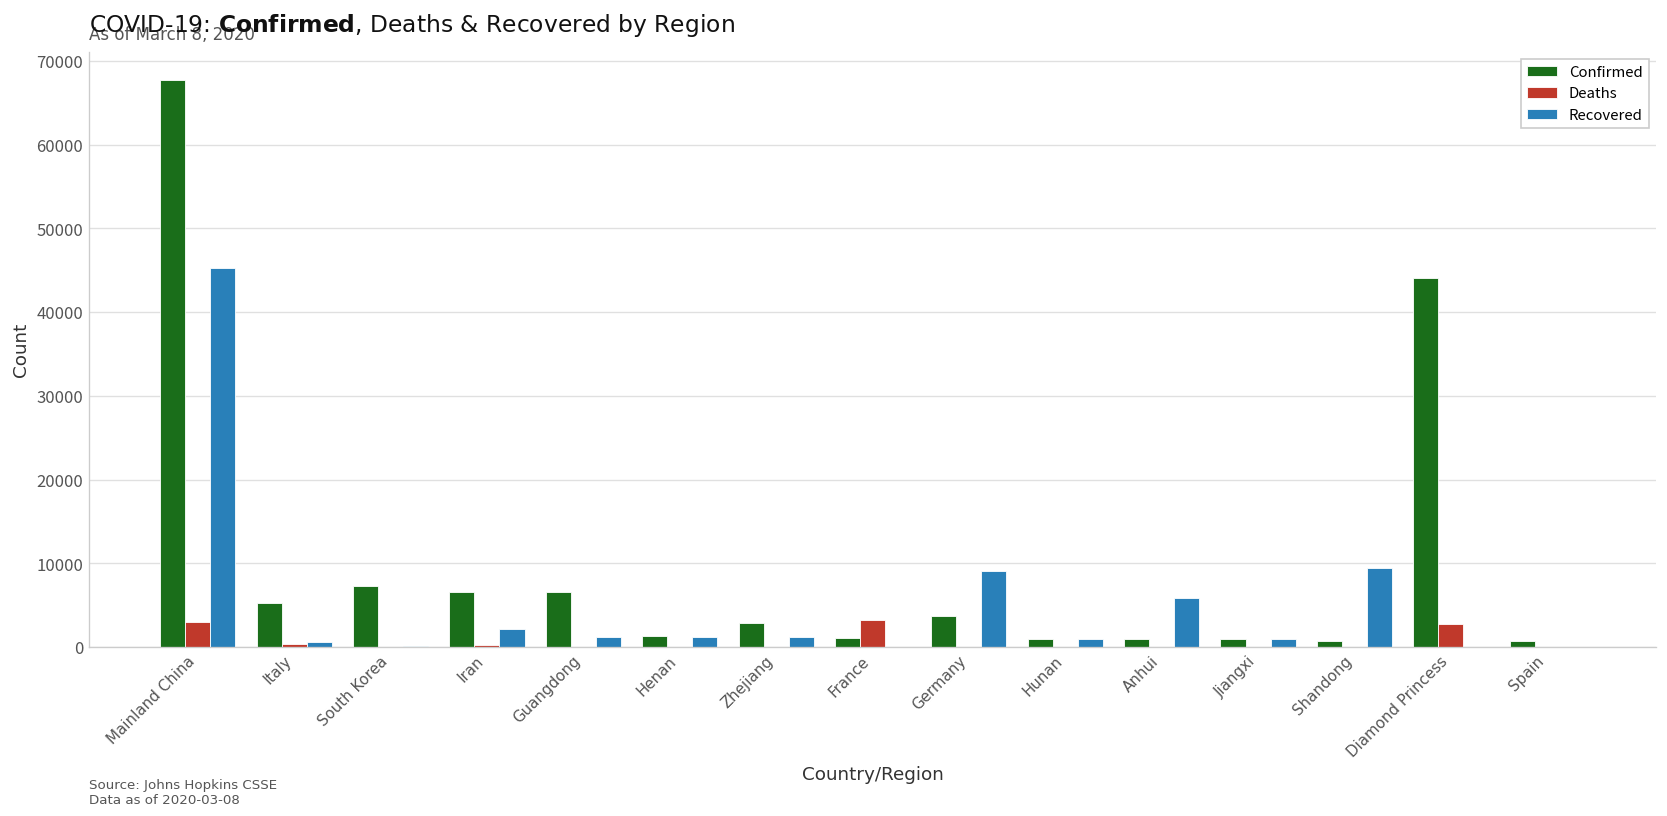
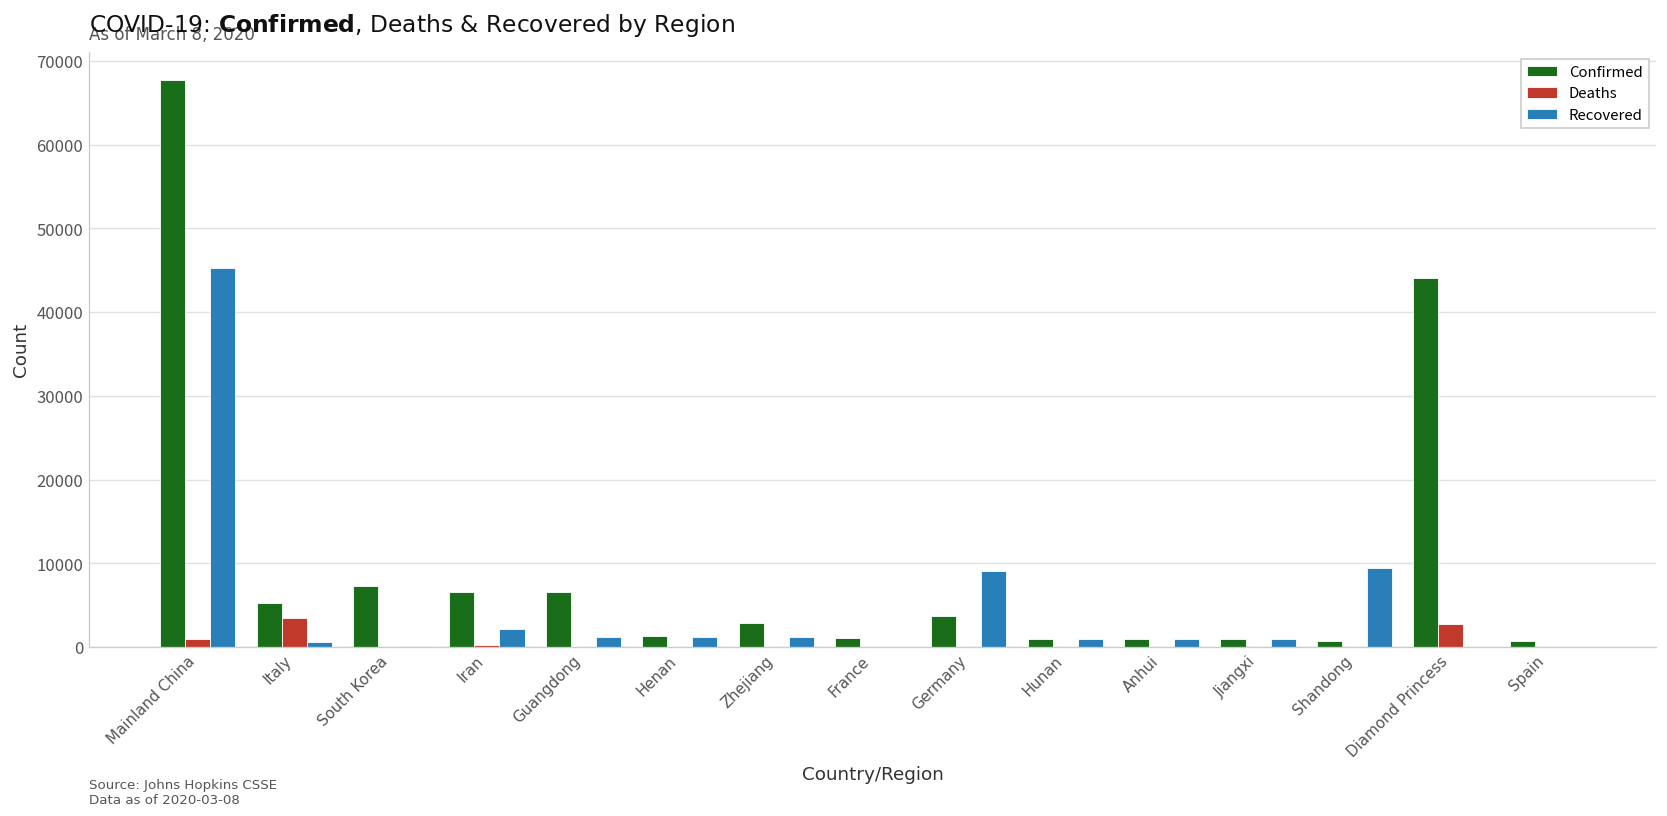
  {
    "Confirmed": {
      "Mainland China": 68000,
      "Italy": 5000,
      "South Korea": 7000,
      "Iran": 7000,
      "Guangdong": 7000,
      "Henan": 1000,
      "Zhejiang": 3000,
      "France": 1000,
      "Germany": 4000,
      "Hunan": 1000,
      "Anhui": 1000,
      "Jiangxi": 1000,
      "Shandong": 1000,
      "Diamond Princess": 44000,
      "Spain": 1000
    },
    "Deaths": {
-     "Mainland China": 3000,
-     "Italy": 0,
-     "France": 3000,
+     "Mainland China": 1000,
+     "Italy": 3000,
+     "France": 0,
      "Germany": 0,
      "Diamond Princess": 3000
    },
    "Recovered": {
      "Mainland China": 45000,
      "Italy": 1000,
      "Iran": 2000,
      "Guangdong": 1000,
      "Henan": 1000,
      "Zhejiang": 1000,
      "Germany": 9000,
      "Hunan": 1000,
-     "Anhui": 6000,
+     "Anhui": 1000,
      "Jiangxi": 1000,
      "Shandong": 9000
    }
  }
